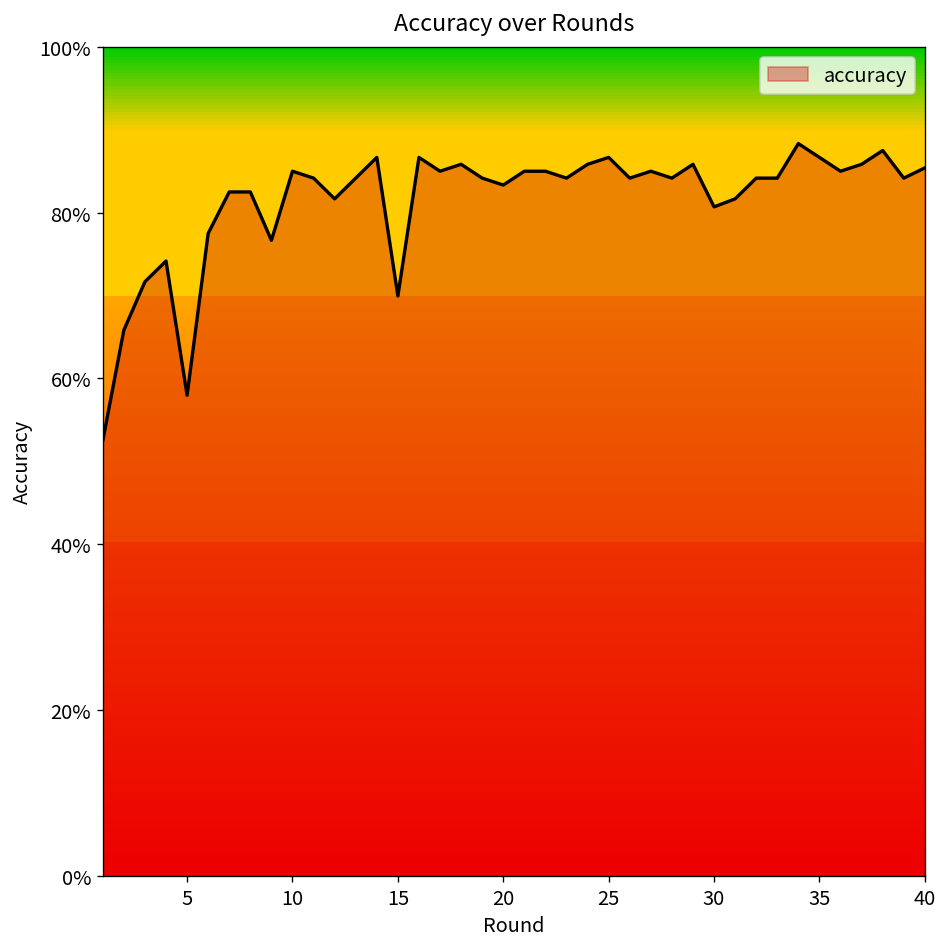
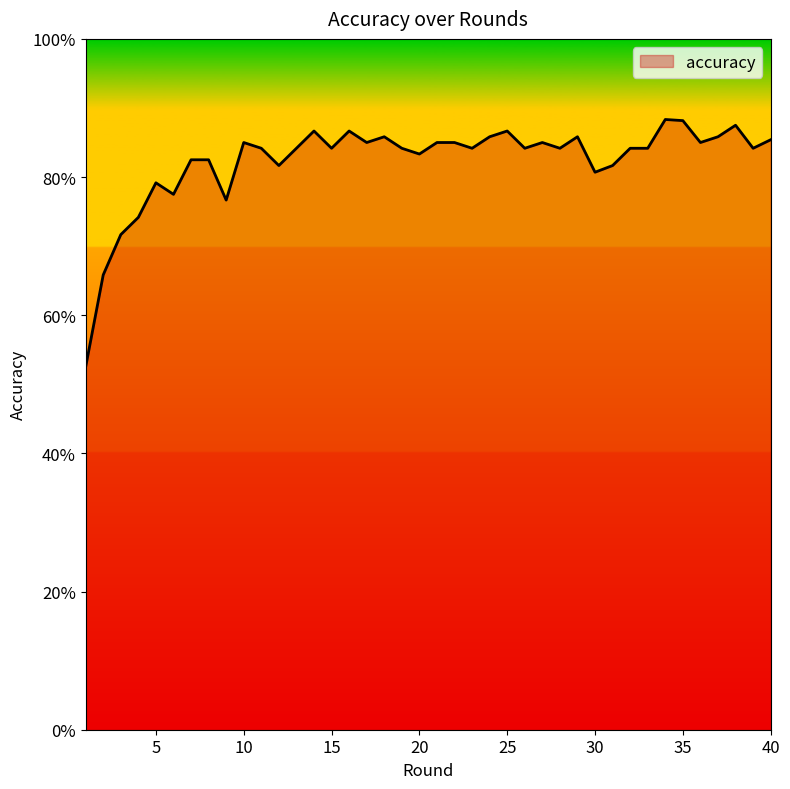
  {
-   "5": "58%",
+   "5": "79%",
    "10": "85%",
-   "15": "70%",
+   "15": "84%",
    "20": "83%",
    "25": "87%",
    "30": "81%",
-   "35": "87%",
+   "35": "88%",
    "40": "85%"
  }
